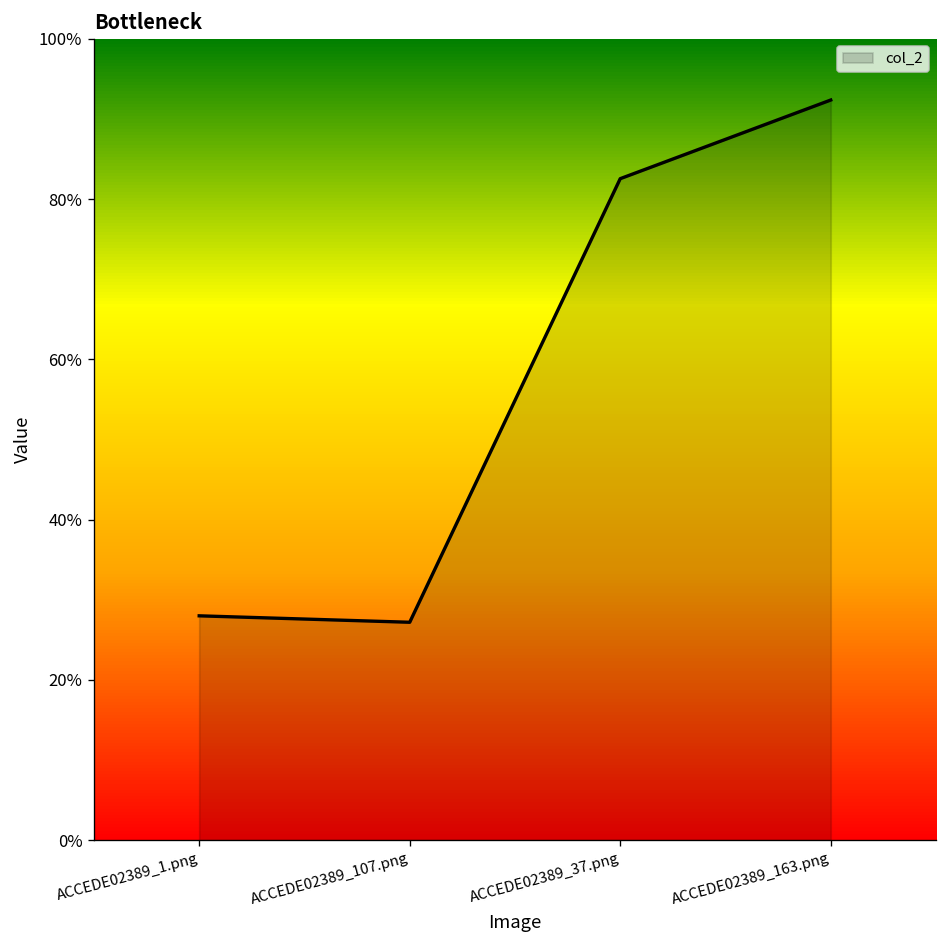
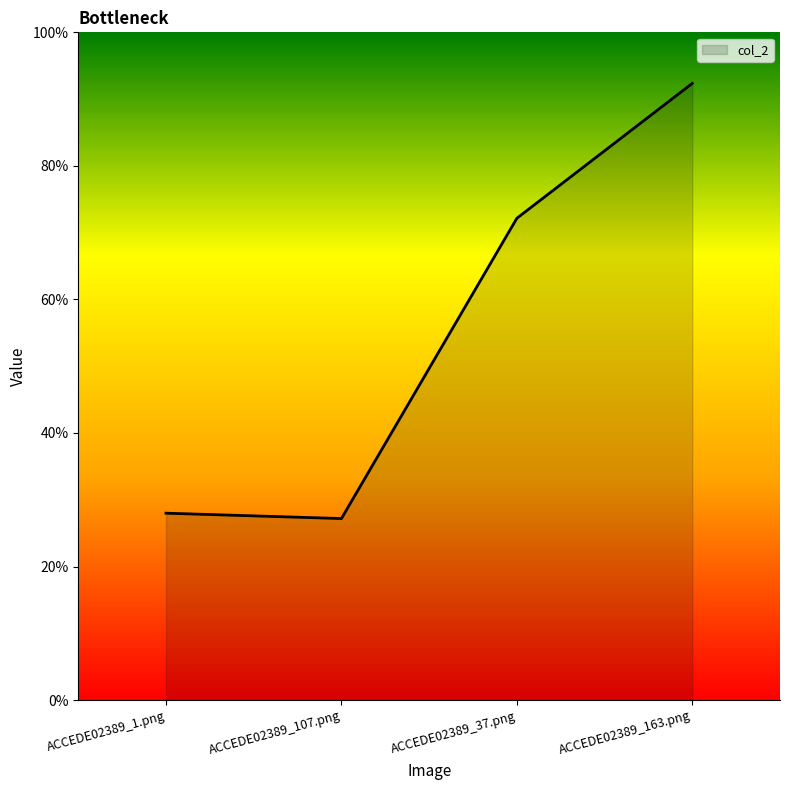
  {
    "ACCEDE02389_1.png": "28%",
    "ACCEDE02389_107.png": "27%",
-   "ACCEDE02389_37.png": "83%",
+   "ACCEDE02389_37.png": "72%",
    "ACCEDE02389_163.png": "92%"
  }
